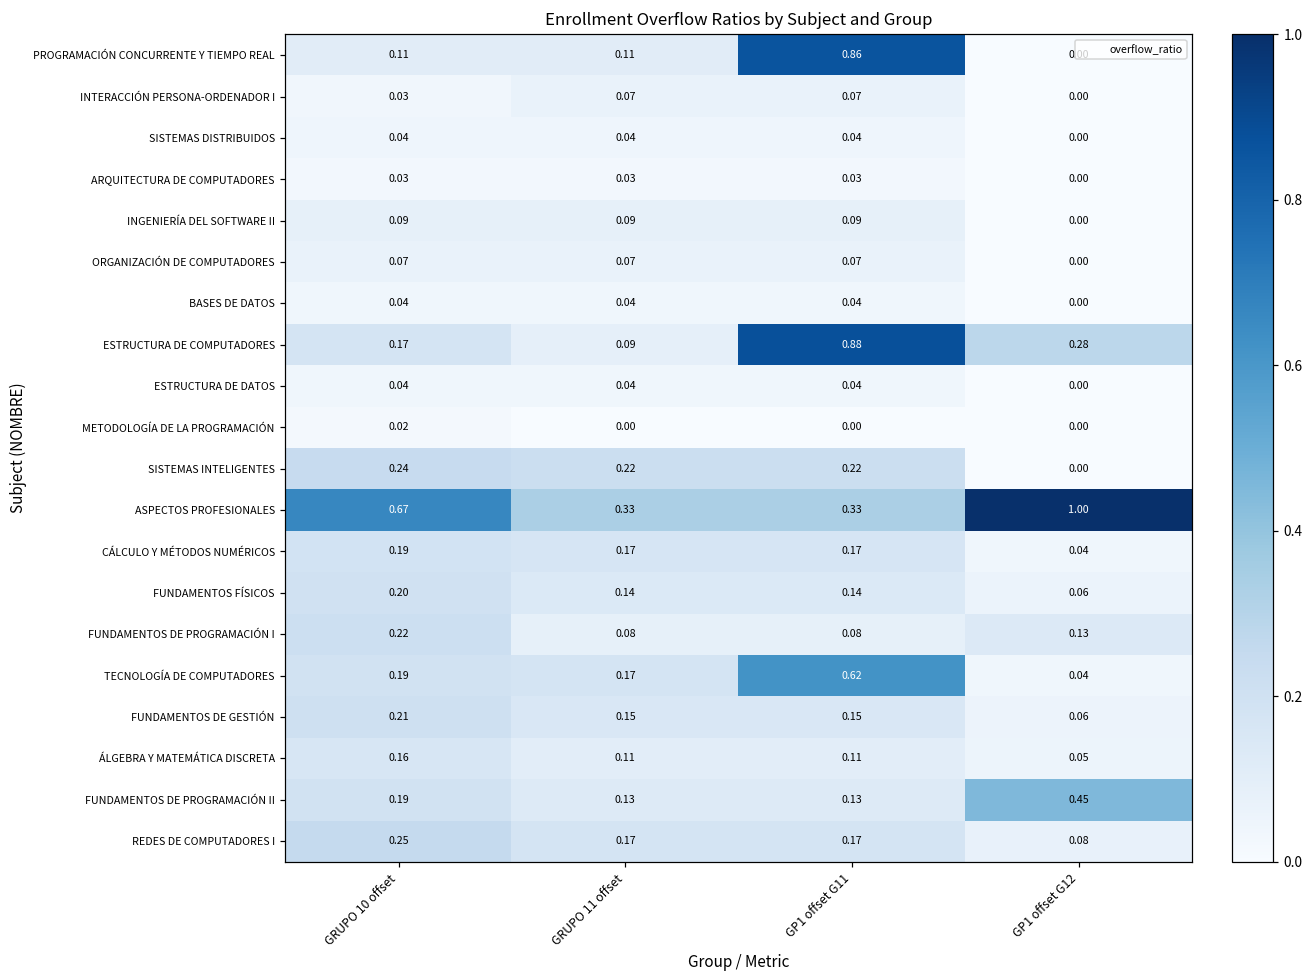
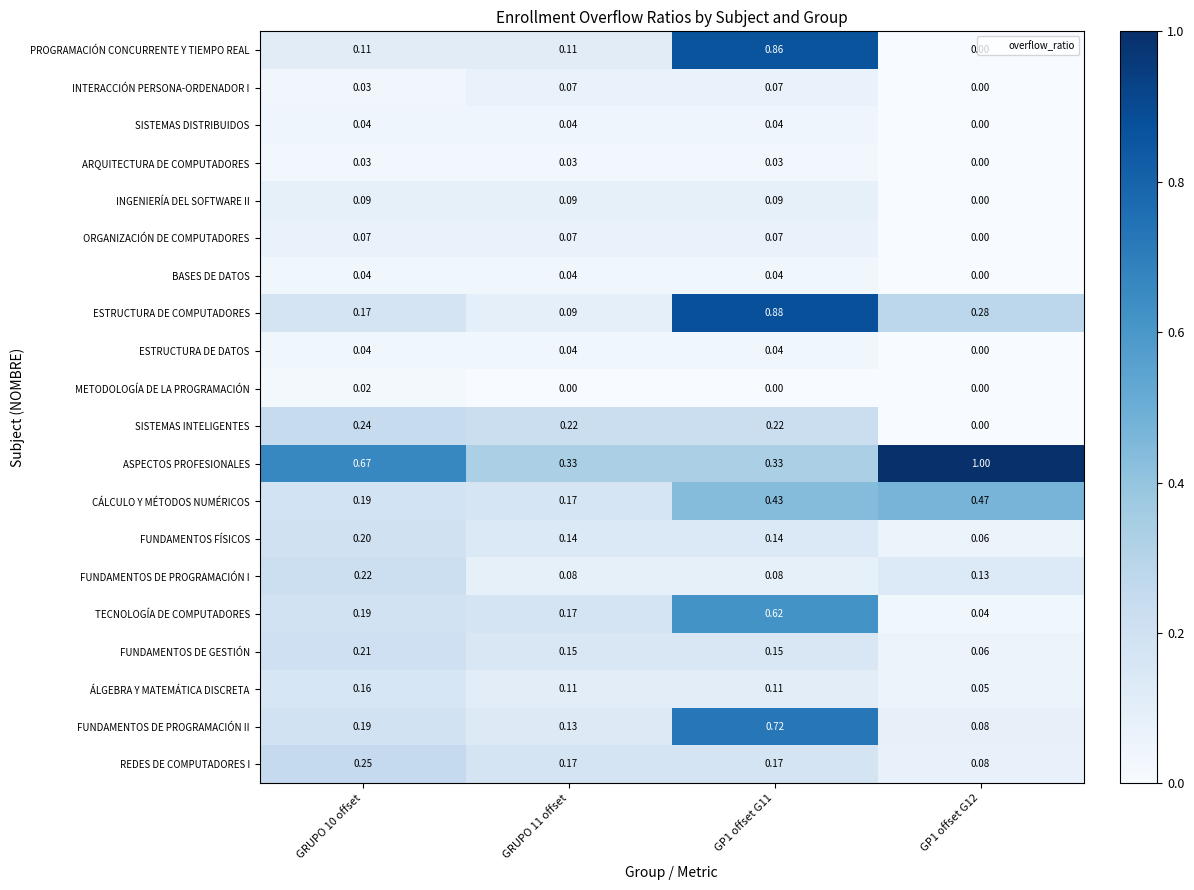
  {
    "PROGRAMACIÓN CONCURRENTE Y TIEMPO REAL": {
      "GRUPO 10 offset": 0.11,
      "GRUPO 11 offset": 0.11,
      "GP1 offset G11": 0.86
    },
    "INTERACCIÓN PERSONA-ORDENADOR I": {
      "GRUPO 10 offset": 0.03,
      "GRUPO 11 offset": 0.07,
      "GP1 offset G11": 0.07,
      "GP1 offset G12": 0.00
    },
    "SISTEMAS DISTRIBUIDOS": {
      "GRUPO 10 offset": 0.04,
      "GRUPO 11 offset": 0.04,
      "GP1 offset G11": 0.04,
      "GP1 offset G12": 0.00
    },
    "ARQUITECTURA DE COMPUTADORES": {
      "GRUPO 10 offset": 0.03,
      "GRUPO 11 offset": 0.03,
      "GP1 offset G11": 0.03,
      "GP1 offset G12": 0.00
    },
    "INGENIERÍA DEL SOFTWARE II": {
      "GRUPO 10 offset": 0.09,
      "GRUPO 11 offset": 0.09,
      "GP1 offset G11": 0.09,
      "GP1 offset G12": 0.00
    },
    "ORGANIZACIÓN DE COMPUTADORES": {
      "GRUPO 10 offset": 0.07,
      "GRUPO 11 offset": 0.07,
      "GP1 offset G11": 0.07,
      "GP1 offset G12": 0.00
    },
    "BASES DE DATOS": {
      "GRUPO 10 offset": 0.04,
      "GRUPO 11 offset": 0.04,
      "GP1 offset G11": 0.04,
      "GP1 offset G12": 0.00
    },
    "ESTRUCTURA DE COMPUTADORES": {
      "GRUPO 10 offset": 0.17,
      "GRUPO 11 offset": 0.09,
      "GP1 offset G11": 0.88,
      "GP1 offset G12": 0.28
    },
    "ESTRUCTURA DE DATOS": {
      "GRUPO 10 offset": 0.04,
      "GRUPO 11 offset": 0.04,
      "GP1 offset G11": 0.04,
      "GP1 offset G12": 0.00
    },
    "METODOLOGÍA DE LA PROGRAMACIÓN": {
      "GRUPO 10 offset": 0.02,
      "GRUPO 11 offset": 0.00,
      "GP1 offset G11": 0.00,
      "GP1 offset G12": 0.00
    },
    "SISTEMAS INTELIGENTES": {
      "GRUPO 10 offset": 0.24,
      "GRUPO 11 offset": 0.22,
      "GP1 offset G11": 0.22,
      "GP1 offset G12": 0.00
    },
    "ASPECTOS PROFESIONALES": {
      "GRUPO 10 offset": 0.67,
      "GRUPO 11 offset": 0.33,
      "GP1 offset G11": 0.33,
      "GP1 offset G12": 1.00
    },
    "CÁLCULO Y MÉTODOS NUMÉRICOS": {
      "GRUPO 10 offset": 0.19,
      "GRUPO 11 offset": 0.17,
-     "GP1 offset G11": 0.17,
-     "GP1 offset G12": 0.04
+     "GP1 offset G11": 0.43,
+     "GP1 offset G12": 0.47
    },
    "FUNDAMENTOS FÍSICOS": {
      "GRUPO 10 offset": 0.20,
      "GRUPO 11 offset": 0.14,
      "GP1 offset G11": 0.14,
      "GP1 offset G12": 0.06
    },
    "FUNDAMENTOS DE PROGRAMACIÓN I": {
      "GRUPO 10 offset": 0.22,
      "GRUPO 11 offset": 0.08,
      "GP1 offset G11": 0.08,
      "GP1 offset G12": 0.13
    },
    "TECNOLOGÍA DE COMPUTADORES": {
      "GRUPO 10 offset": 0.19,
      "GRUPO 11 offset": 0.17,
      "GP1 offset G11": 0.62,
      "GP1 offset G12": 0.04
    },
    "FUNDAMENTOS DE GESTIÓN": {
      "GRUPO 10 offset": 0.21,
      "GRUPO 11 offset": 0.15,
      "GP1 offset G11": 0.15,
      "GP1 offset G12": 0.06
    },
    "ÁLGEBRA Y MATEMÁTICA DISCRETA": {
      "GRUPO 10 offset": 0.16,
      "GRUPO 11 offset": 0.11,
      "GP1 offset G11": 0.11,
      "GP1 offset G12": 0.05
    },
    "FUNDAMENTOS DE PROGRAMACIÓN II": {
      "GRUPO 10 offset": 0.19,
      "GRUPO 11 offset": 0.13,
-     "GP1 offset G11": 0.13,
-     "GP1 offset G12": 0.45
+     "GP1 offset G11": 0.72,
+     "GP1 offset G12": 0.08
    },
    "REDES DE COMPUTADORES I": {
      "GRUPO 10 offset": 0.25,
      "GRUPO 11 offset": 0.17,
      "GP1 offset G11": 0.17,
      "GP1 offset G12": 0.08
    }
  }
